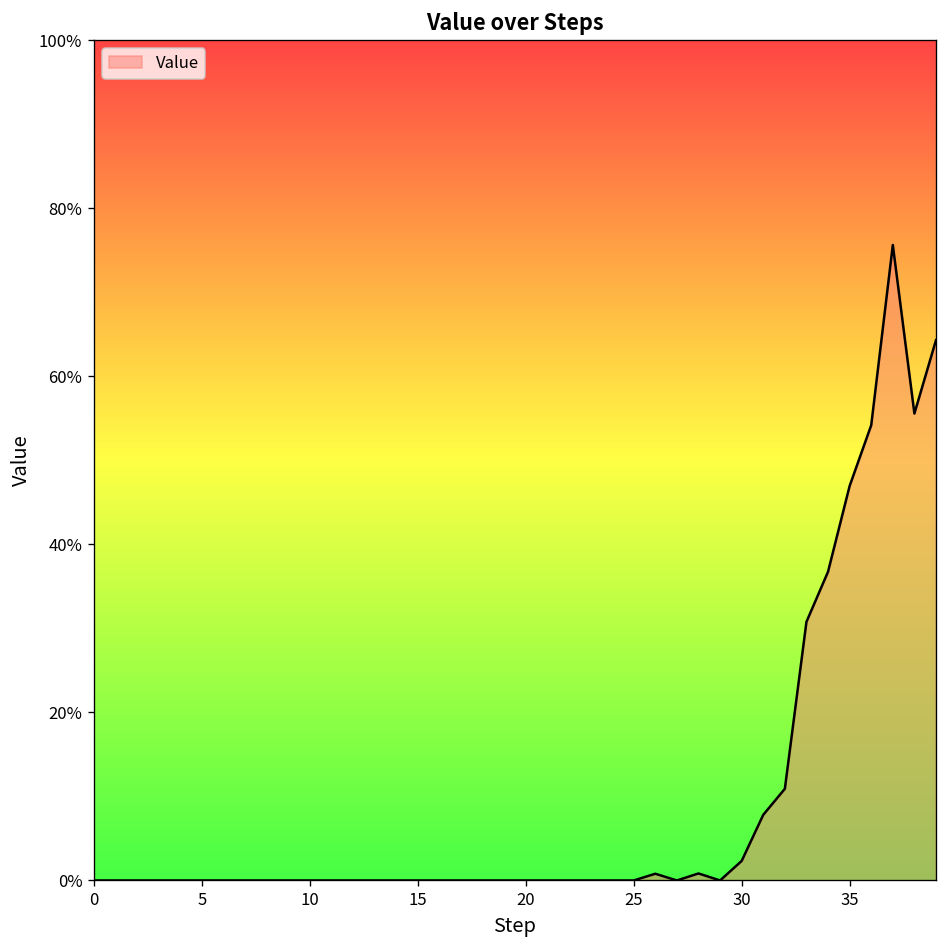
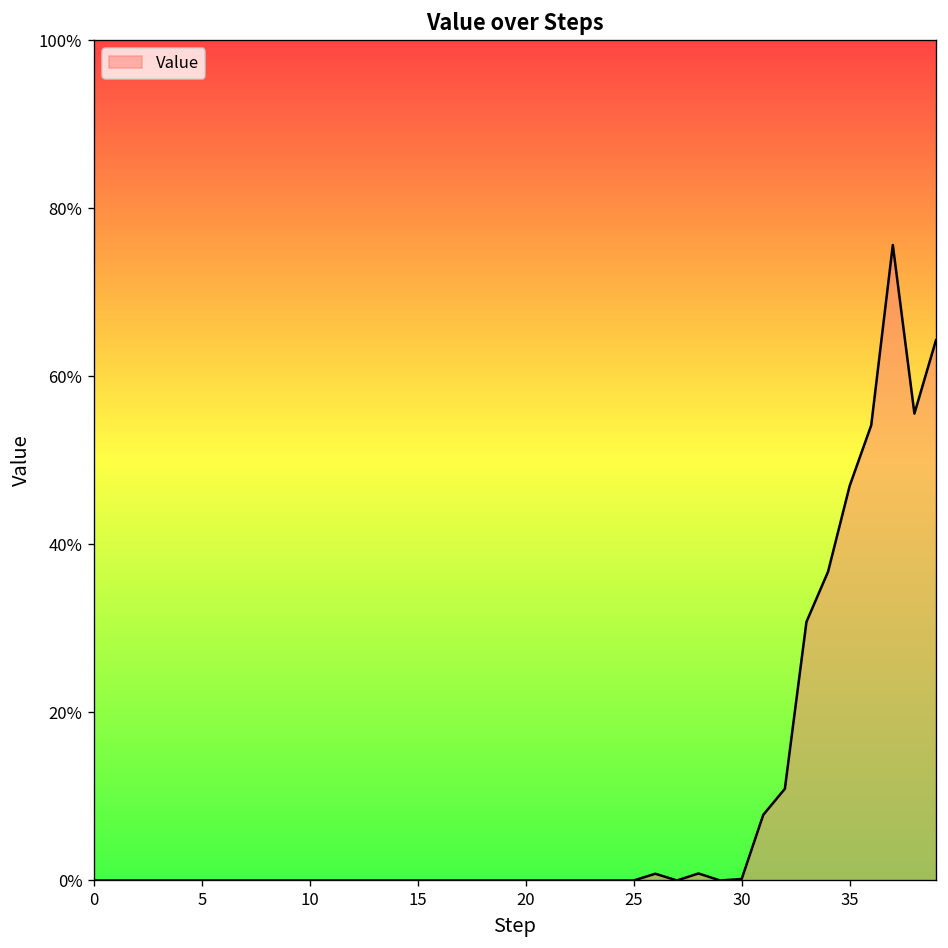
  {
    "0": "0%",
    "5": "0%",
    "10": "0%",
    "15": "0%",
    "20": "0%",
    "25": "0%",
-   "30": "2%",
+   "30": "0%",
    "35": "47%"
  }
